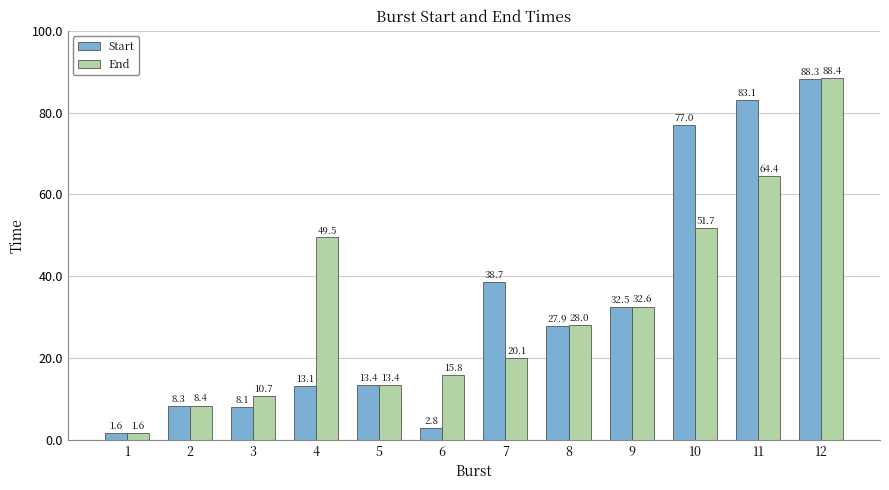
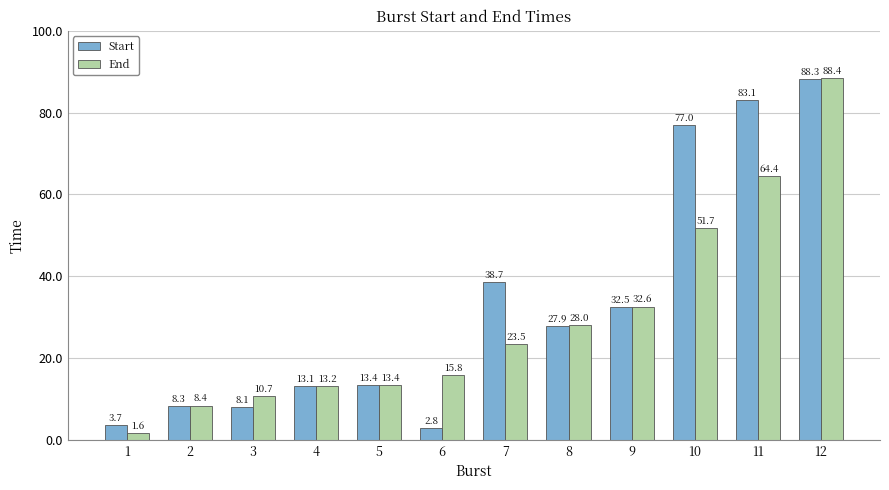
  {
    "Start": {
-     "1": 1.6,
+     "1": 3.7,
      "2": 8.3,
      "3": 8.1,
      "4": 13.1,
      "5": 13.4,
      "6": 2.8,
      "7": 38.7,
      "8": 27.9,
      "9": 32.5,
      "10": 77.0,
      "11": 83.1,
      "12": 88.3
    },
    "End": {
      "1": 1.6,
      "2": 8.4,
      "3": 10.7,
-     "4": 49.5,
+     "4": 13.2,
      "5": 13.4,
      "6": 15.8,
-     "7": 20.1,
+     "7": 23.5,
      "8": 28.0,
      "9": 32.6,
      "10": 51.7,
      "11": 64.4,
      "12": 88.4
    }
  }
